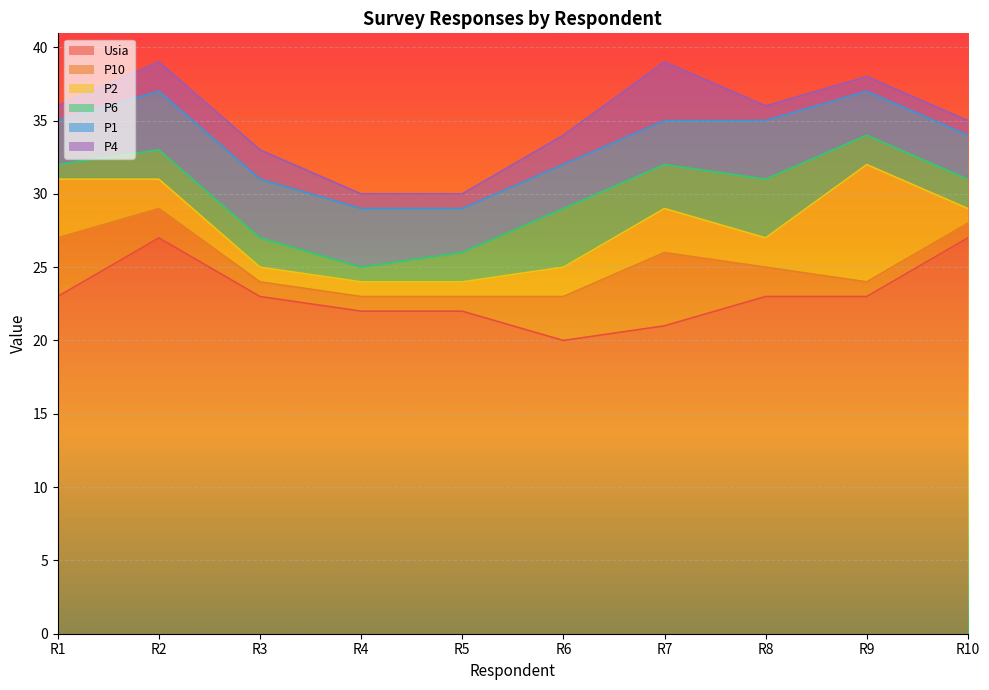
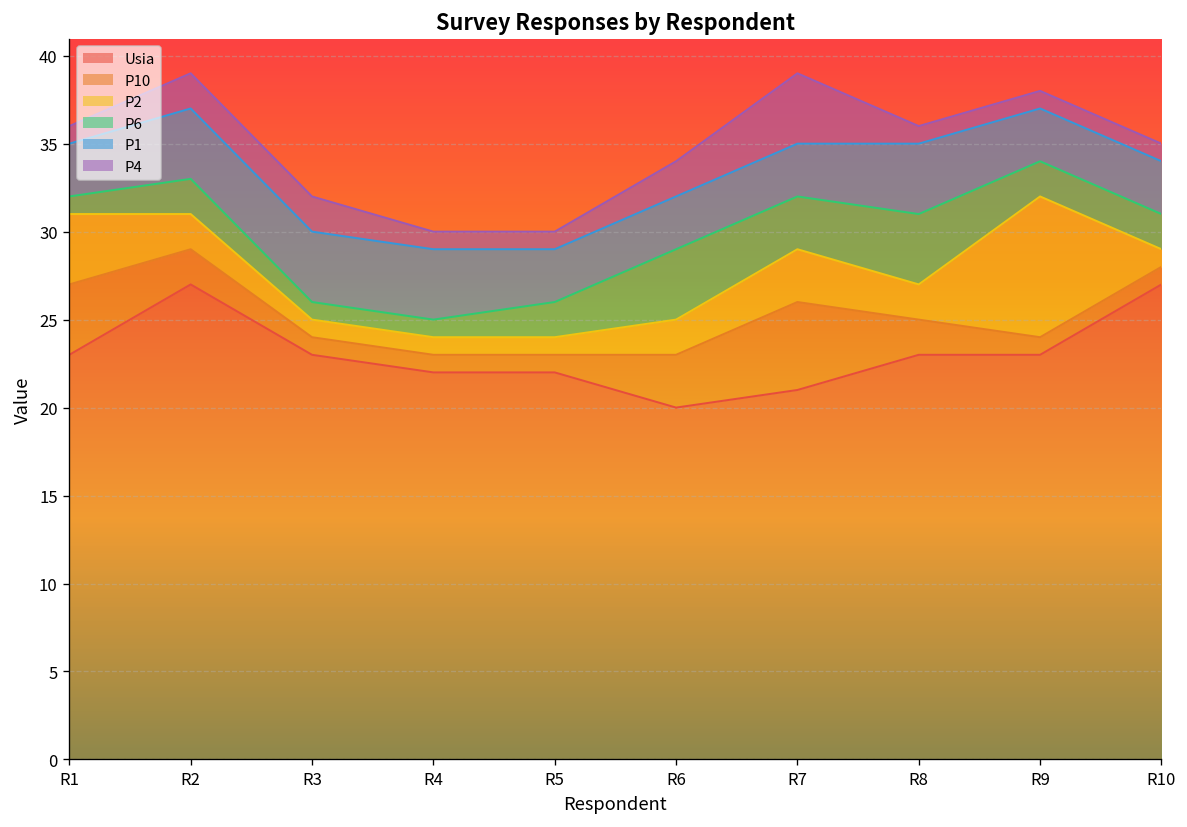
  {
    "P2": {
      "R1": 4,
      "R2": 2,
      "R3": 1,
      "R4": 1,
      "R5": 1,
      "R6": 2,
      "R7": 3,
      "R8": 2,
      "R9": 8,
      "R10": 1
    },
    "P6": {
      "R1": 1,
      "R2": 2,
-     "R3": 2,
+     "R3": 1,
      "R4": 1,
      "R5": 2,
      "R6": 4,
      "R7": 3,
      "R8": 4,
      "R9": 2,
      "R10": 2
    },
    "P1": {
      "R1": 3,
      "R2": 4,
      "R3": 4,
      "R4": 4,
      "R5": 3,
      "R6": 3,
      "R7": 3,
      "R8": 4,
      "R9": 3,
      "R10": 3
    },
    "P4": {
      "R1": 1,
      "R2": 2,
      "R3": 2,
      "R4": 1,
      "R5": 1,
      "R6": 2,
      "R7": 4,
      "R8": 1,
      "R9": 1,
      "R10": 1
    }
  }
